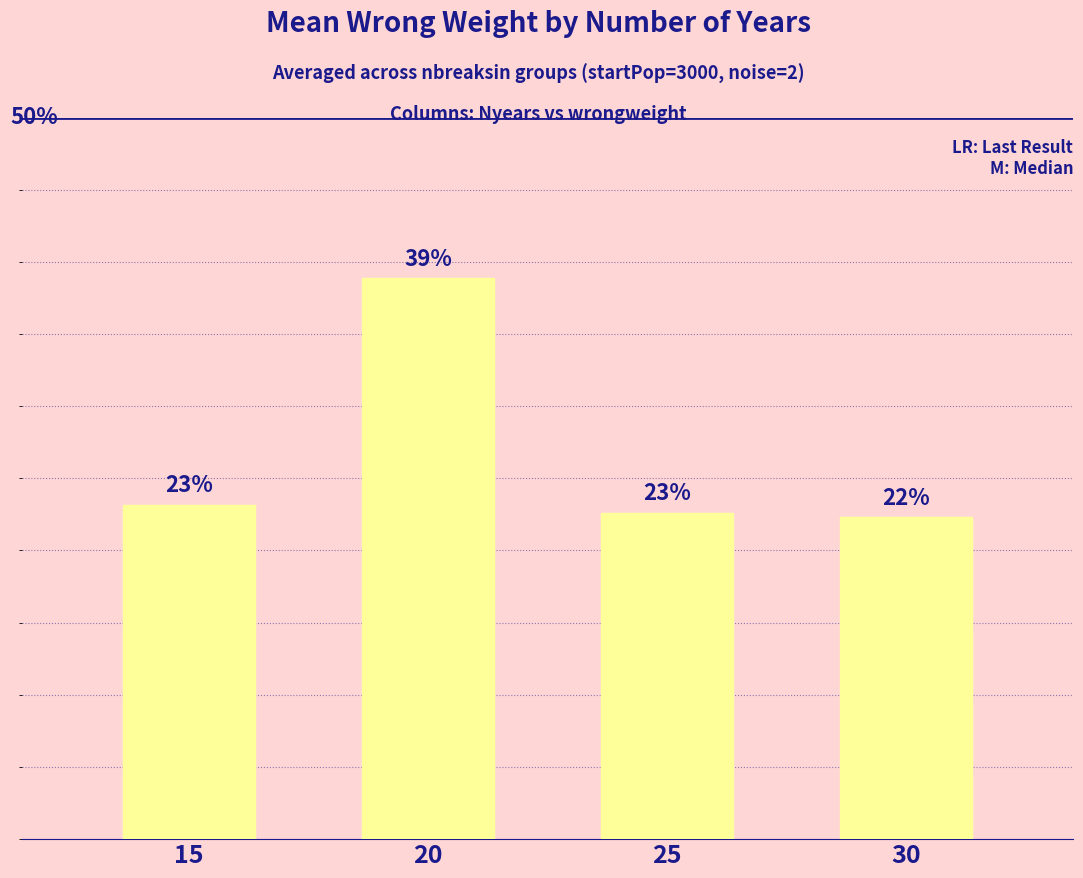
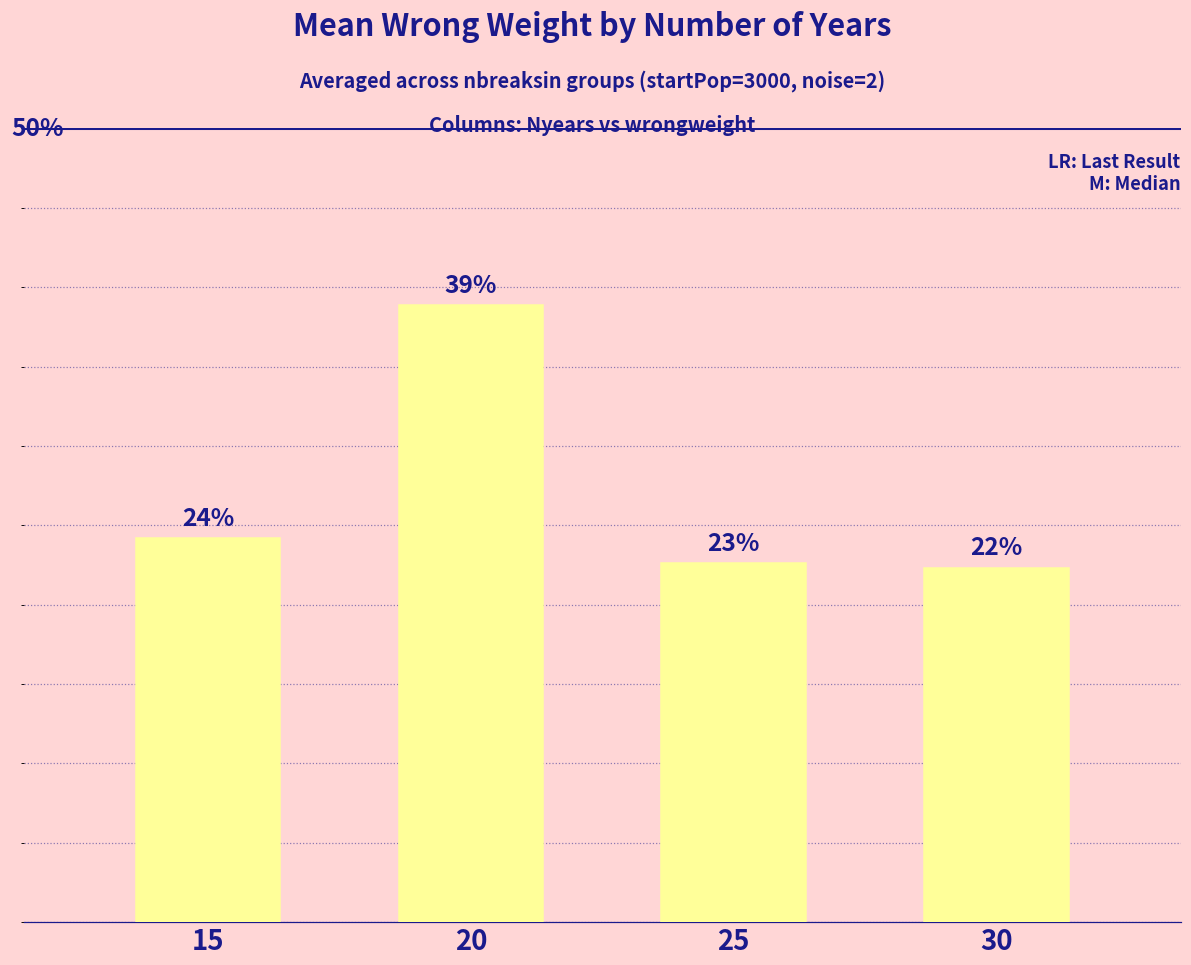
  {
-   "15": "23%",
+   "15": "24%",
    "20": "39%",
    "25": "23%",
    "30": "22%"
  }
